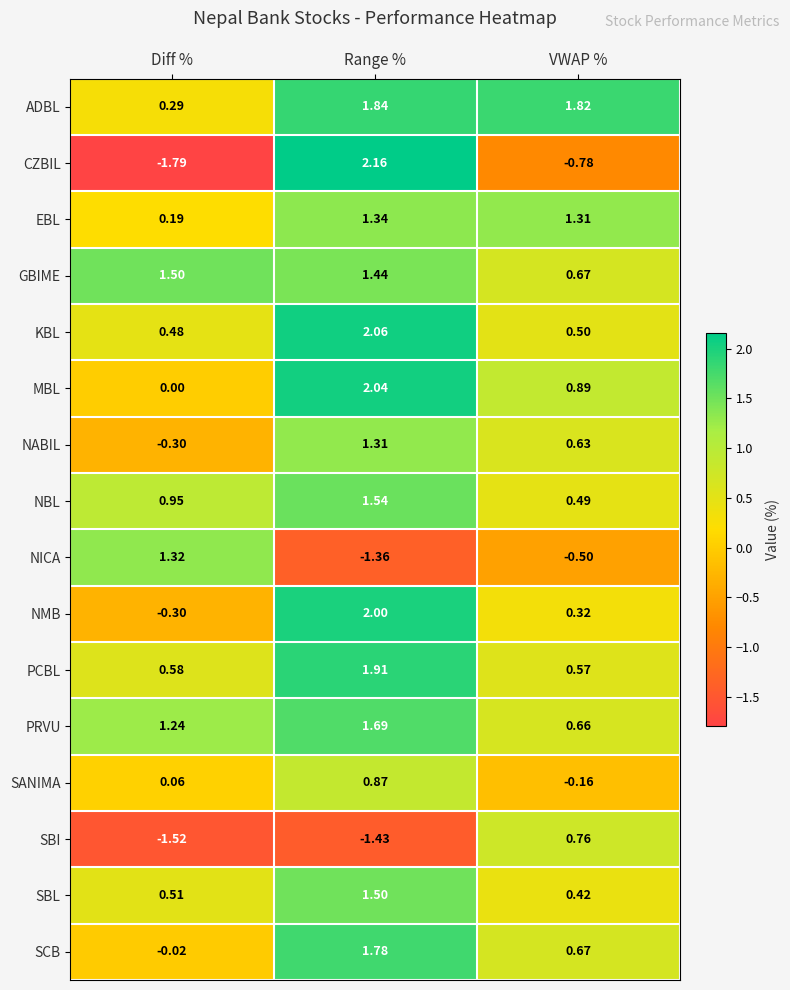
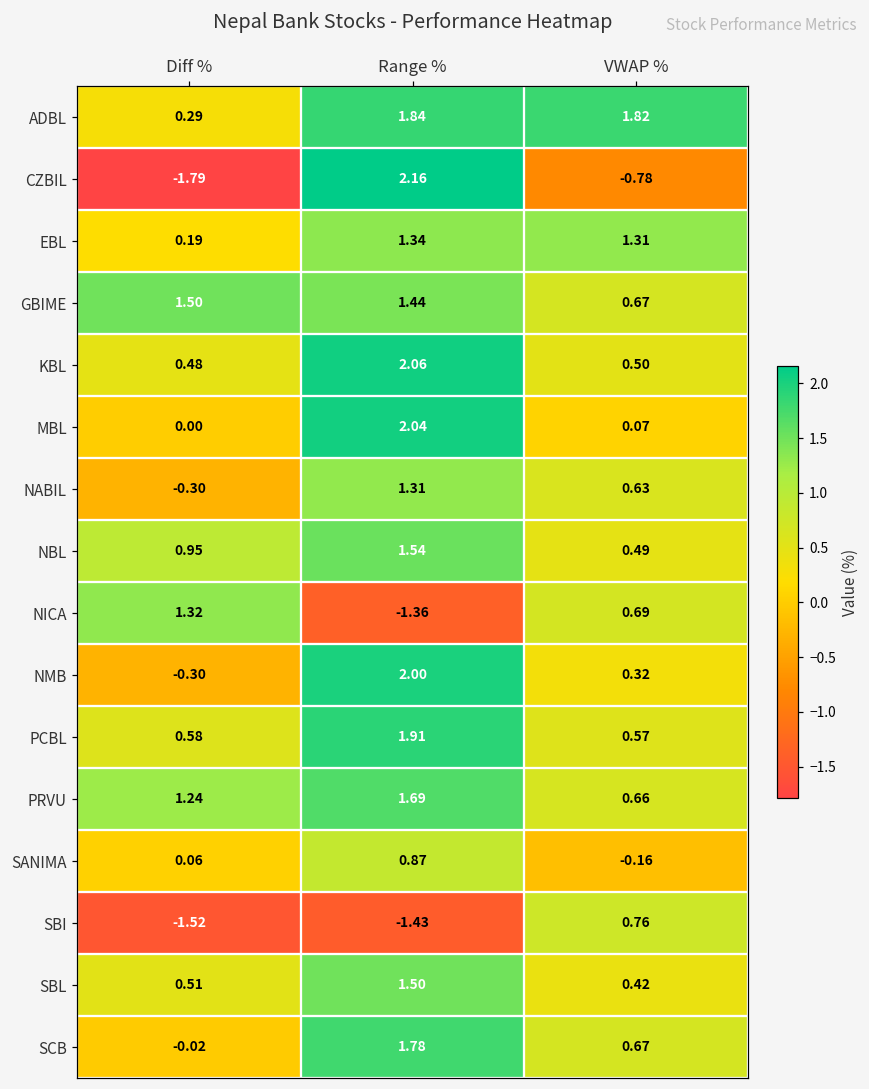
  {
    "ADBL": {
      "Diff %": 0.29,
      "Range %": 1.84,
      "VWAP %": 1.82
    },
    "CZBIL": {
      "Diff %": -1.79,
      "Range %": 2.16,
      "VWAP %": -0.78
    },
    "EBL": {
      "Diff %": 0.19,
      "Range %": 1.34,
      "VWAP %": 1.31
    },
    "GBIME": {
      "Diff %": 1.50,
      "Range %": 1.44,
      "VWAP %": 0.67
    },
    "KBL": {
      "Diff %": 0.48,
      "Range %": 2.06,
      "VWAP %": 0.50
    },
    "MBL": {
      "Diff %": 0.00,
      "Range %": 2.04,
-     "VWAP %": 0.89
+     "VWAP %": 0.07
    },
    "NABIL": {
      "Diff %": -0.30,
      "Range %": 1.31,
      "VWAP %": 0.63
    },
    "NBL": {
      "Diff %": 0.95,
      "Range %": 1.54,
      "VWAP %": 0.49
    },
    "NICA": {
      "Diff %": 1.32,
      "Range %": -1.36,
-     "VWAP %": -0.50
+     "VWAP %": 0.69
    },
    "NMB": {
      "Diff %": -0.30,
      "Range %": 2.00,
      "VWAP %": 0.32
    },
    "PCBL": {
      "Diff %": 0.58,
      "Range %": 1.91,
      "VWAP %": 0.57
    },
    "PRVU": {
      "Diff %": 1.24,
      "Range %": 1.69,
      "VWAP %": 0.66
    },
    "SANIMA": {
      "Diff %": 0.06,
      "Range %": 0.87,
      "VWAP %": -0.16
    },
    "SBI": {
      "Diff %": -1.52,
      "Range %": -1.43,
      "VWAP %": 0.76
    },
    "SBL": {
      "Diff %": 0.51,
      "Range %": 1.50,
      "VWAP %": 0.42
    },
    "SCB": {
      "Diff %": -0.02,
      "Range %": 1.78,
      "VWAP %": 0.67
    }
  }
